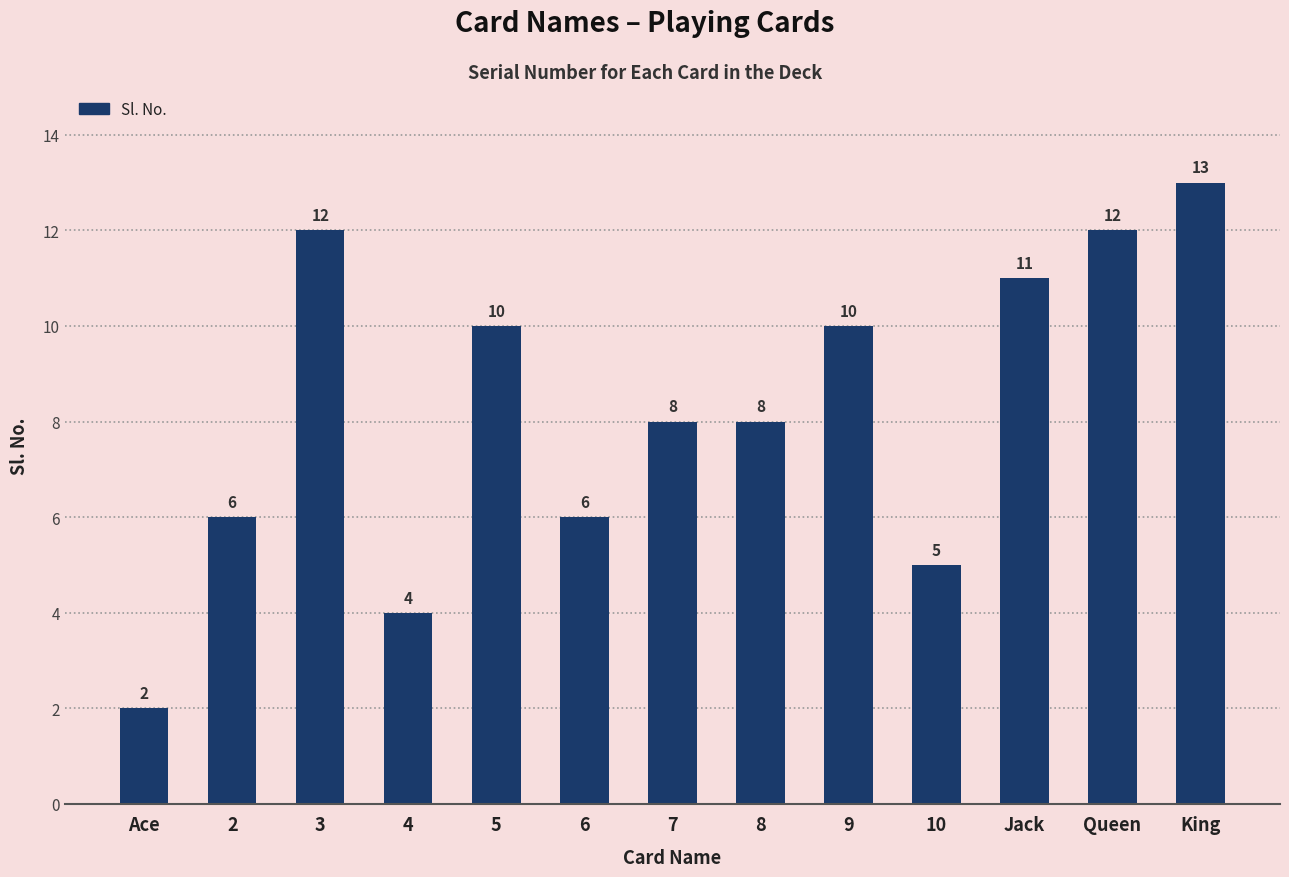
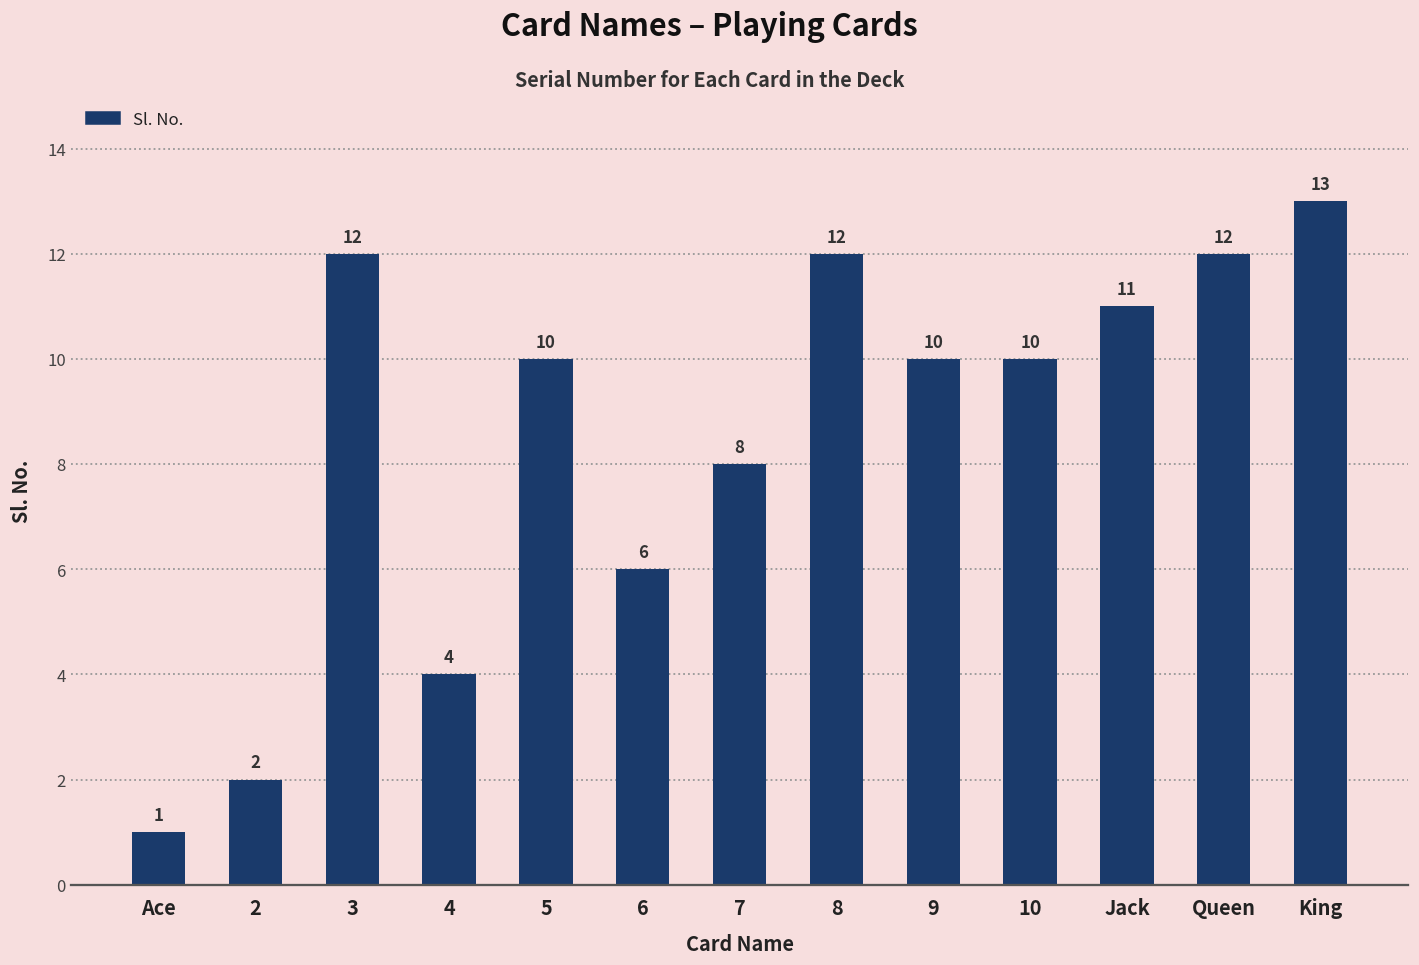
  {
-   "Ace": 2,
-   "2": 6,
+   "Ace": 1,
+   "2": 2,
    "3": 12,
    "4": 4,
    "5": 10,
    "6": 6,
    "7": 8,
-   "8": 8,
+   "8": 12,
    "9": 10,
-   "10": 5,
+   "10": 10,
    "Jack": 11,
    "Queen": 12,
    "King": 13
  }
